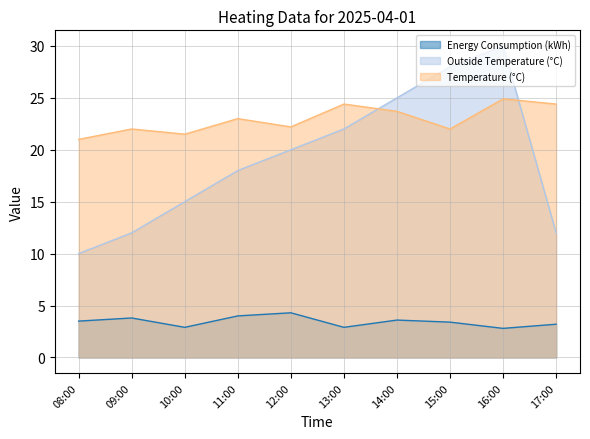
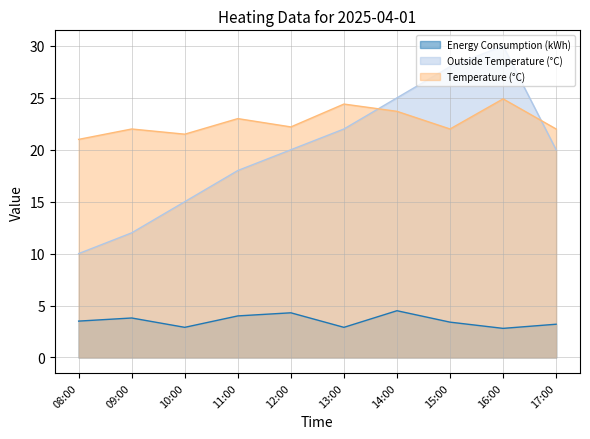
  {
    "Energy Consumption (kWh)": {
      "08:00": 3.5,
      "09:00": 3.8,
      "10:00": 2.9,
      "11:00": 4.0,
      "12:00": 4.3,
      "13:00": 2.9,
-     "14:00": 3.6,
+     "14:00": 4.5,
      "15:00": 3.4,
      "16:00": 2.8,
      "17:00": 3.2
    },
    "Outside Temperature (°C)": {
      "08:00": 10,
      "09:00": 12,
      "10:00": 15,
      "11:00": 18,
      "12:00": 20,
      "13:00": 22,
      "14:00": 25,
-     "17:00": 12
+     "17:00": 20
    },
    "Temperature (°C)": {
      "08:00": 21.0,
      "09:00": 22.0,
      "10:00": 21.5,
      "11:00": 23.0,
      "12:00": 22.2,
      "13:00": 24.4,
      "14:00": 23.7,
      "15:00": 22.0,
      "16:00": 24.9,
-     "17:00": 24.4
+     "17:00": 22.0
    }
  }
